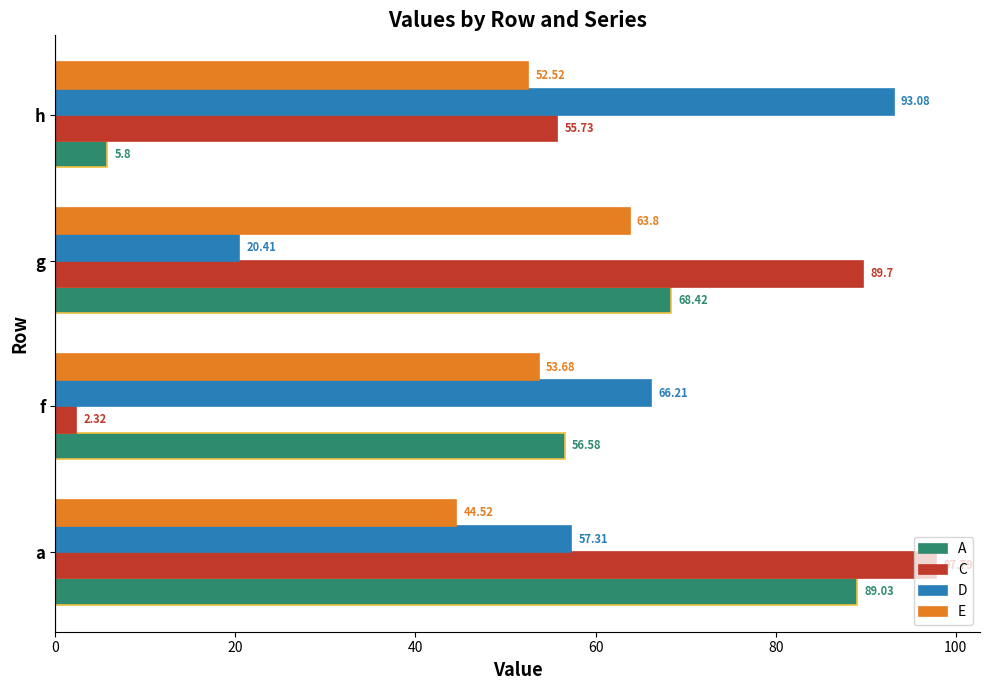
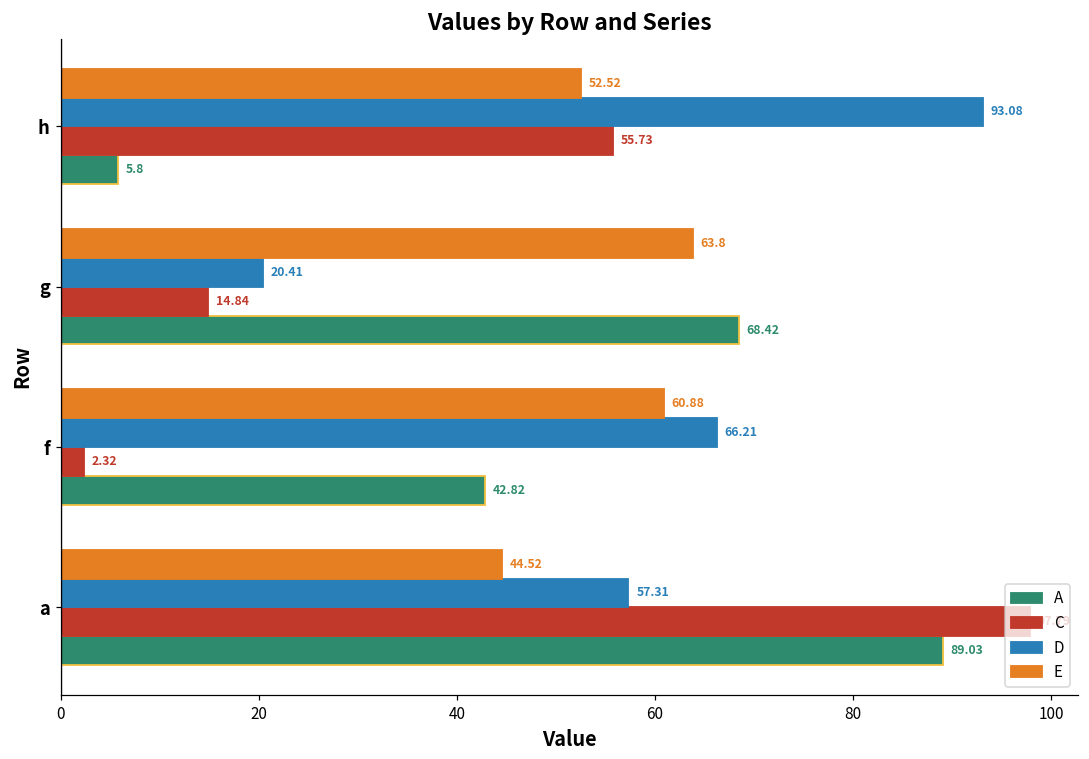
  {
    "A": {
      "h": 5.8,
      "g": 68.42,
-     "f": 56.58,
+     "f": 42.82,
      "a": 89.03
    },
    "C": {
      "h": 55.73,
-     "g": 89.7,
+     "g": 14.84,
      "f": 2.32
    },
    "D": {
      "h": 93.08,
      "g": 20.41,
      "f": 66.21,
      "a": 57.31
    },
    "E": {
      "h": 52.52,
      "g": 63.8,
-     "f": 53.68,
+     "f": 60.88,
      "a": 44.52
    }
  }
